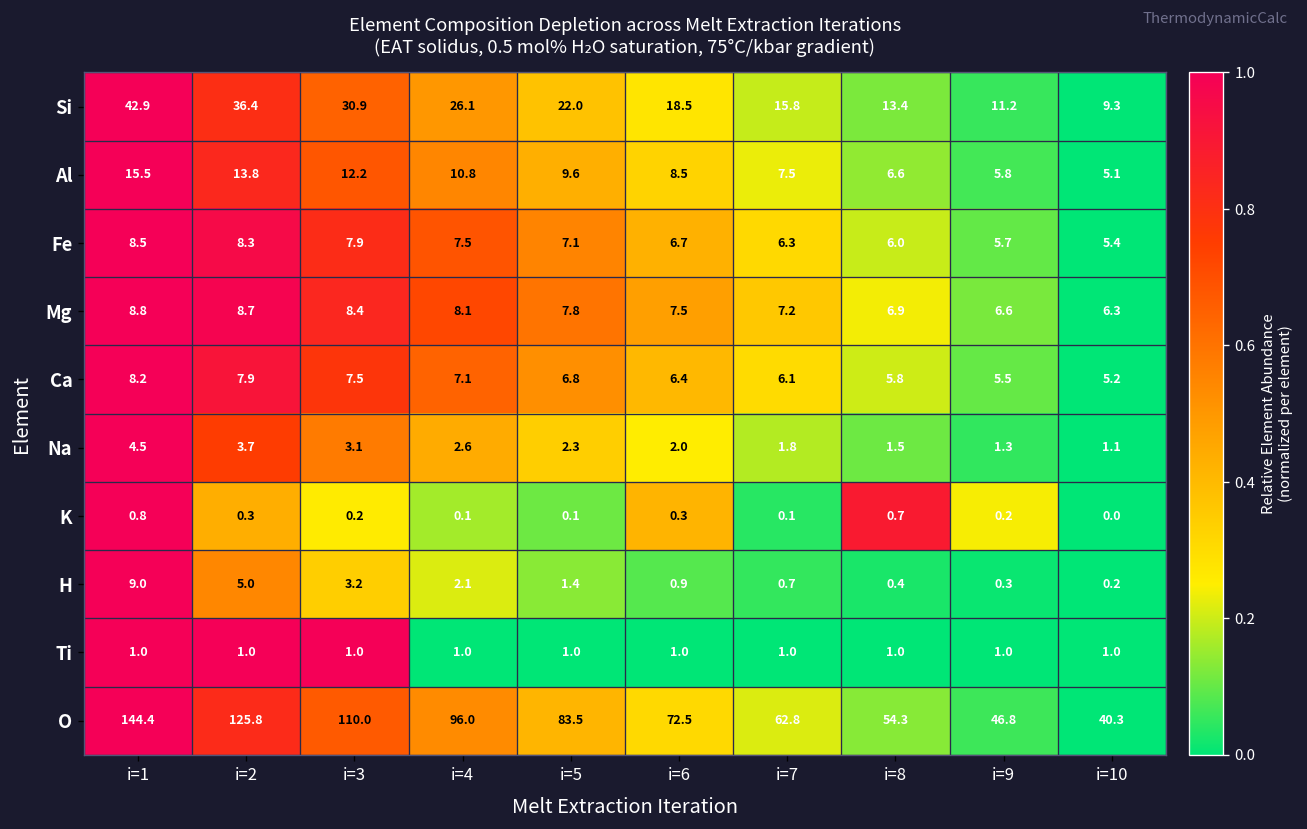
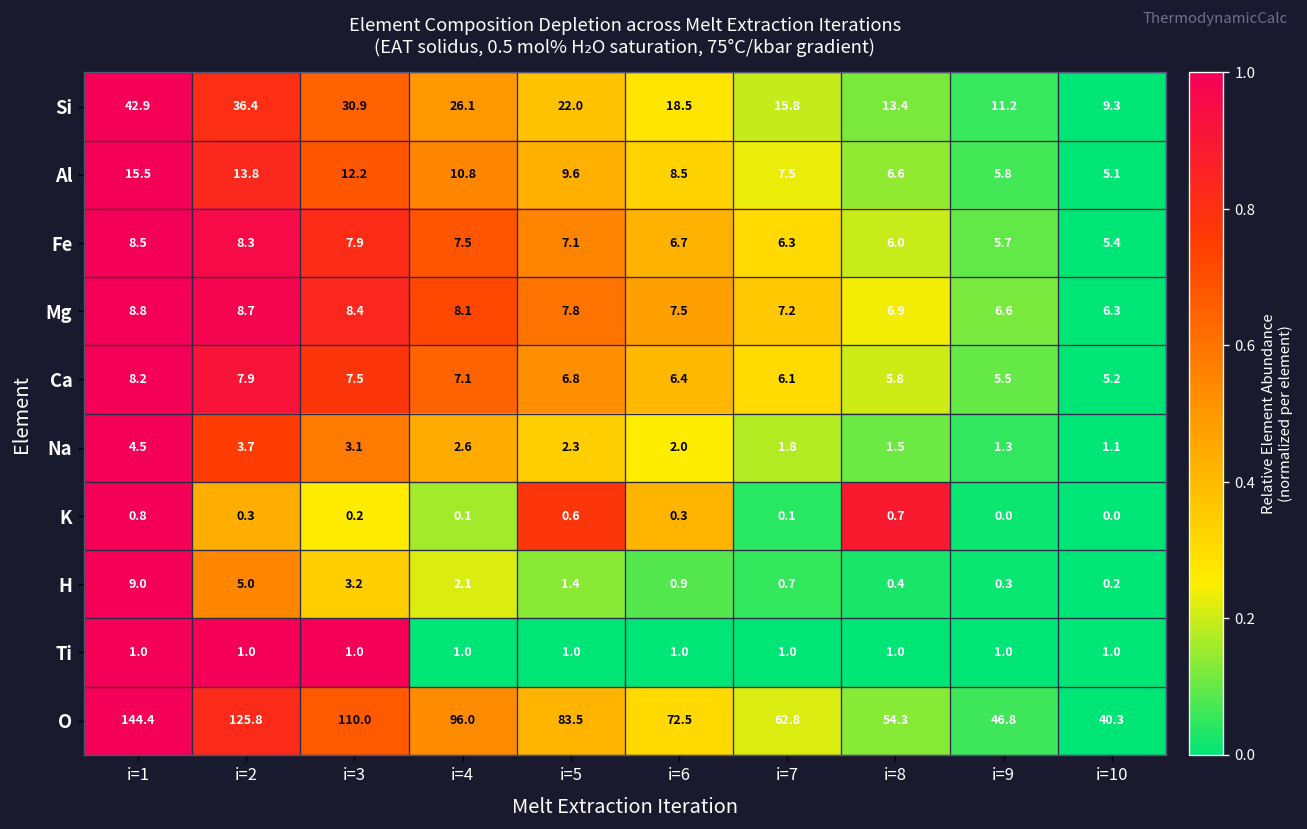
  {
    "Si": {
      "i=1": 42.9,
      "i=2": 36.4,
      "i=3": 30.9,
      "i=4": 26.1,
      "i=5": 22.0,
      "i=6": 18.5,
      "i=7": 15.8,
      "i=8": 13.4,
      "i=9": 11.2,
      "i=10": 9.3
    },
    "Al": {
      "i=1": 15.5,
      "i=2": 13.8,
      "i=3": 12.2,
      "i=4": 10.8,
      "i=5": 9.6,
      "i=6": 8.5,
      "i=7": 7.5,
      "i=8": 6.6,
      "i=9": 5.8,
      "i=10": 5.1
    },
    "Fe": {
      "i=1": 8.5,
      "i=2": 8.3,
      "i=3": 7.9,
      "i=4": 7.5,
      "i=5": 7.1,
      "i=6": 6.7,
      "i=7": 6.3,
      "i=8": 6.0,
      "i=9": 5.7,
      "i=10": 5.4
    },
    "Mg": {
      "i=1": 8.8,
      "i=2": 8.7,
      "i=3": 8.4,
      "i=4": 8.1,
      "i=5": 7.8,
      "i=6": 7.5,
      "i=7": 7.2,
      "i=8": 6.9,
      "i=9": 6.6,
      "i=10": 6.3
    },
    "Ca": {
      "i=1": 8.2,
      "i=2": 7.9,
      "i=3": 7.5,
      "i=4": 7.1,
      "i=5": 6.8,
      "i=6": 6.4,
      "i=7": 6.1,
      "i=8": 5.8,
      "i=9": 5.5,
      "i=10": 5.2
    },
    "Na": {
      "i=1": 4.5,
      "i=2": 3.7,
      "i=3": 3.1,
      "i=4": 2.6,
      "i=5": 2.3,
      "i=6": 2.0,
      "i=7": 1.8,
      "i=8": 1.5,
      "i=9": 1.3,
      "i=10": 1.1
    },
    "K": {
      "i=1": 0.8,
      "i=2": 0.3,
      "i=3": 0.2,
      "i=4": 0.1,
-     "i=5": 0.1,
+     "i=5": 0.6,
      "i=6": 0.3,
      "i=7": 0.1,
      "i=8": 0.7,
-     "i=9": 0.2,
+     "i=9": 0.0,
      "i=10": 0.0
    },
    "H": {
      "i=1": 9.0,
      "i=2": 5.0,
      "i=3": 3.2,
      "i=4": 2.1,
      "i=5": 1.4,
      "i=6": 0.9,
      "i=7": 0.7,
      "i=8": 0.4,
      "i=9": 0.3,
      "i=10": 0.2
    },
    "Ti": {
      "i=1": 1.0,
      "i=2": 1.0,
      "i=3": 1.0,
      "i=4": 1.0,
      "i=5": 1.0,
      "i=6": 1.0,
      "i=7": 1.0,
      "i=8": 1.0,
      "i=9": 1.0,
      "i=10": 1.0
    },
    "O": {
      "i=1": 144.4,
      "i=2": 125.8,
      "i=3": 110.0,
      "i=4": 96.0,
      "i=5": 83.5,
      "i=6": 72.5,
      "i=7": 62.8,
      "i=8": 54.3,
      "i=9": 46.8,
      "i=10": 40.3
    }
  }
